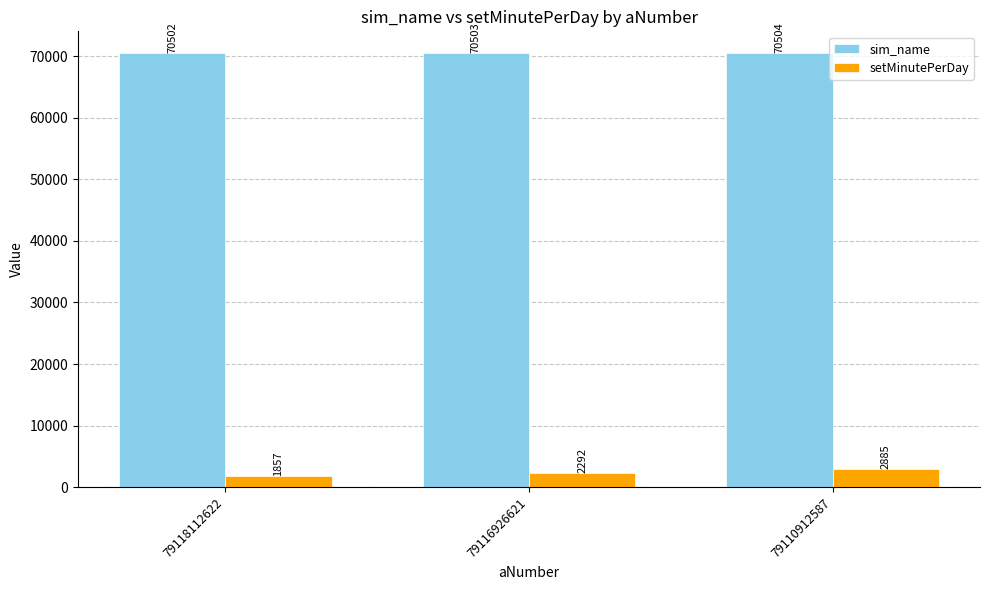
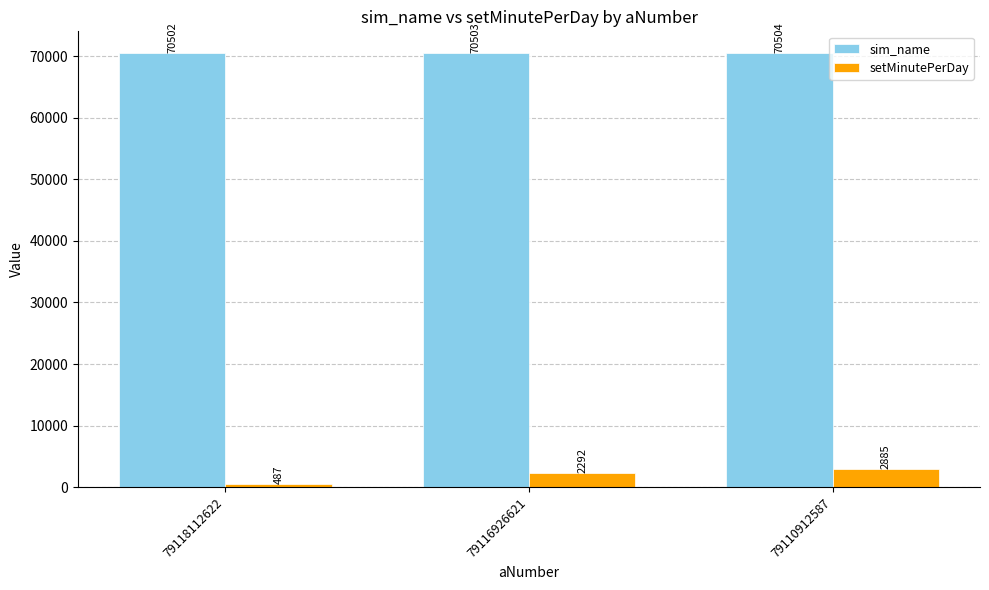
  {
    "sim_name": {
      "79118112622": 70502,
      "79116926621": 70503,
      "79110912587": 70504
    },
    "setMinutePerDay": {
-     "79118112622": 1857,
+     "79118112622": 487,
      "79116926621": 2292,
      "79110912587": 2885
    }
  }
